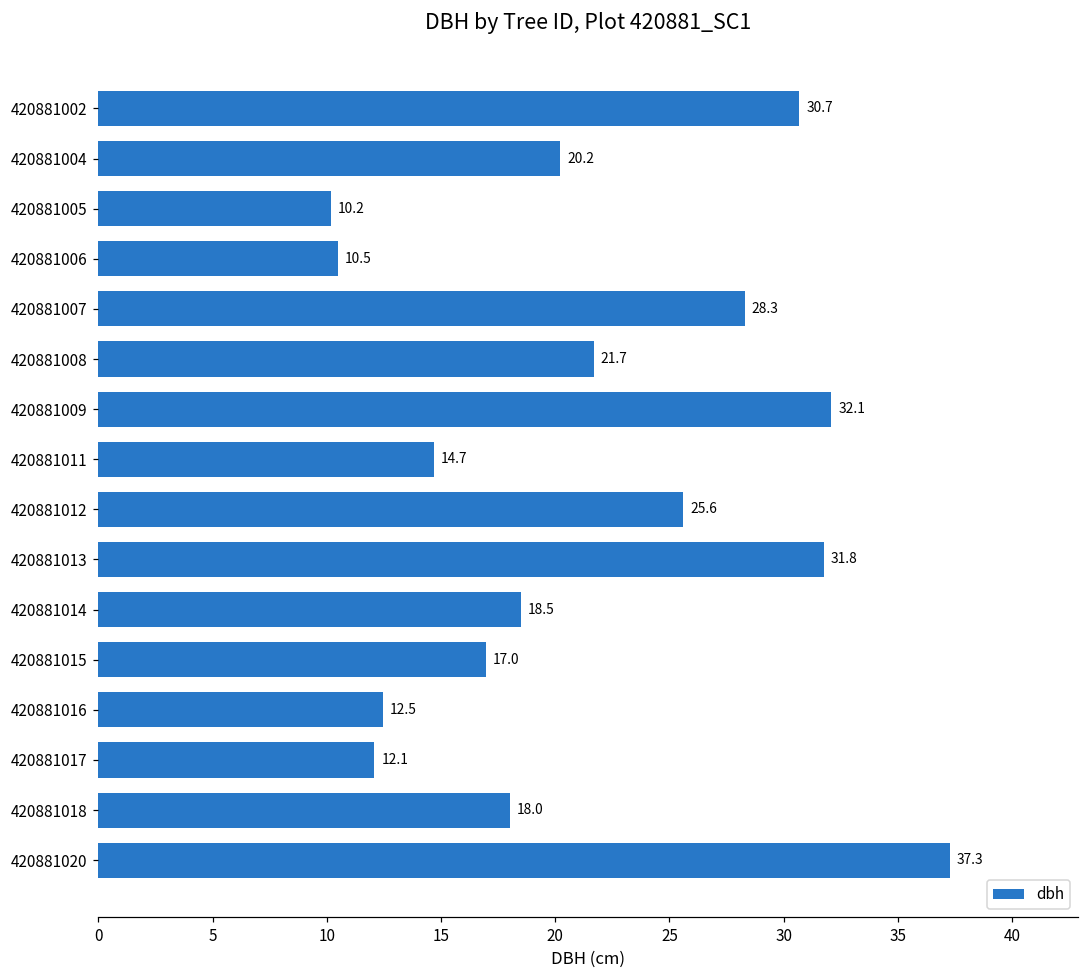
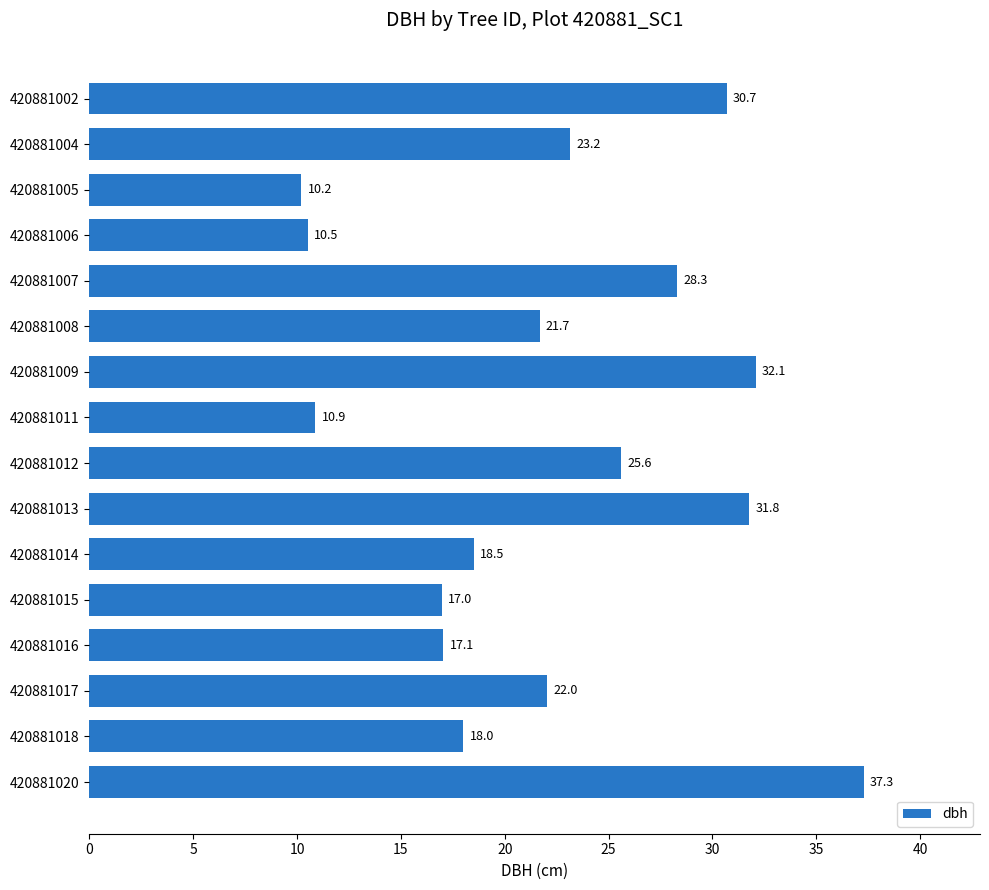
  {
    "420881002": 30.7,
-   "420881004": 20.2,
+   "420881004": 23.2,
    "420881005": 10.2,
    "420881006": 10.5,
    "420881007": 28.3,
    "420881008": 21.7,
    "420881009": 32.1,
-   "420881011": 14.7,
+   "420881011": 10.9,
    "420881012": 25.6,
    "420881013": 31.8,
    "420881014": 18.5,
    "420881015": 17.0,
-   "420881016": 12.5,
-   "420881017": 12.1,
+   "420881016": 17.1,
+   "420881017": 22.0,
    "420881018": 18.0,
    "420881020": 37.3
  }
